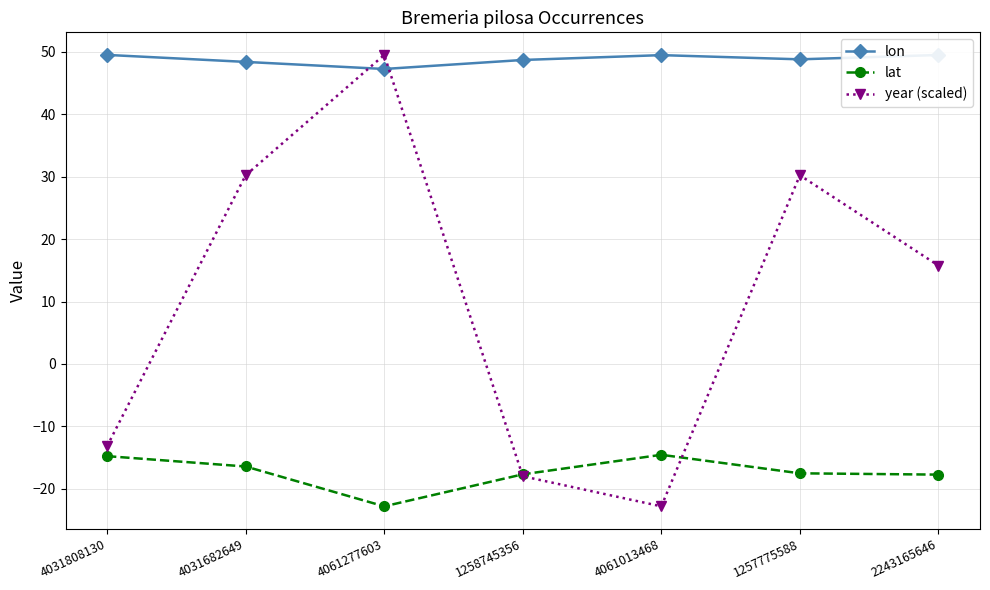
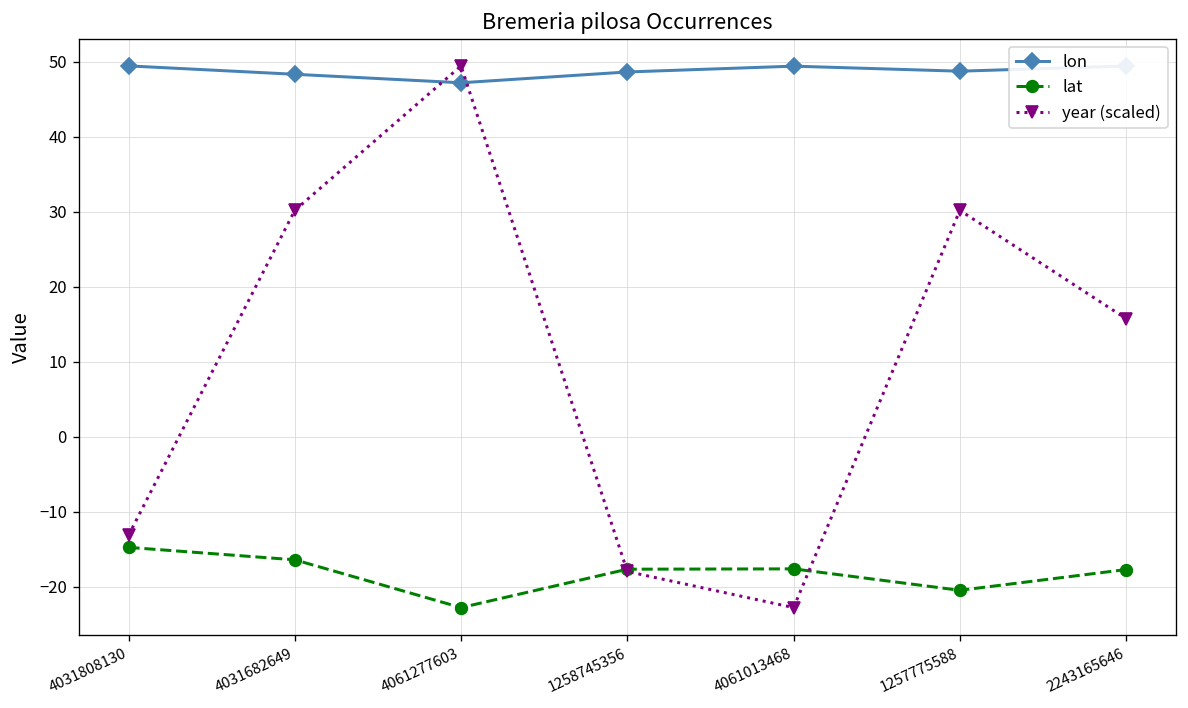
  {
    "lon": {
      "4031808130": 49,
      "4031682649": 48,
      "4061277603": 47,
      "1258745356": 49,
      "4061013468": 49,
      "1257775588": 49
    },
    "lat": {
      "4031808130": -15,
      "4031682649": -16,
      "4061277603": -23,
-     "4061013468": -15,
-     "1257775588": -17,
+     "4061013468": -18,
+     "1257775588": -20,
      "2243165646": -18
    },
    "year (scaled)": {
      "4031808130": -13,
      "4031682649": 30,
      "4061277603": 49,
      "4061013468": -23,
      "1257775588": 30,
      "2243165646": 16
    }
  }
